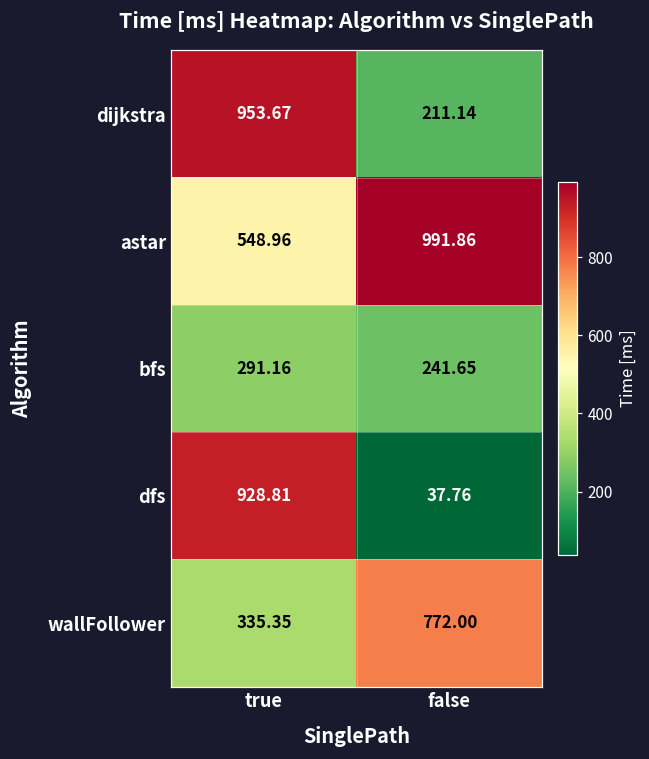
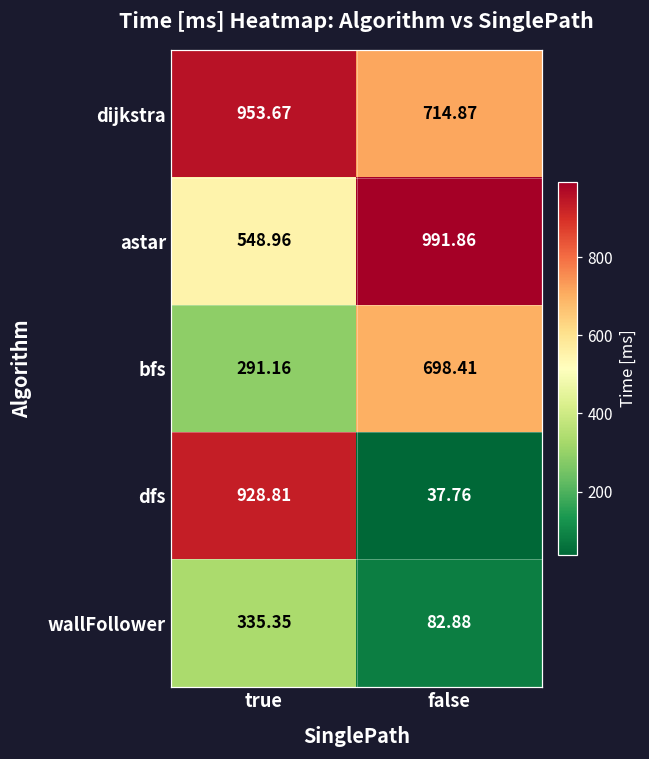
  {
    "dijkstra": {
      "true": 953.67,
-     "false": 211.14
+     "false": 714.87
    },
    "astar": {
      "true": 548.96,
      "false": 991.86
    },
    "bfs": {
      "true": 291.16,
-     "false": 241.65
+     "false": 698.41
    },
    "dfs": {
      "true": 928.81,
      "false": 37.76
    },
    "wallFollower": {
      "true": 335.35,
-     "false": 772.00
+     "false": 82.88
    }
  }
